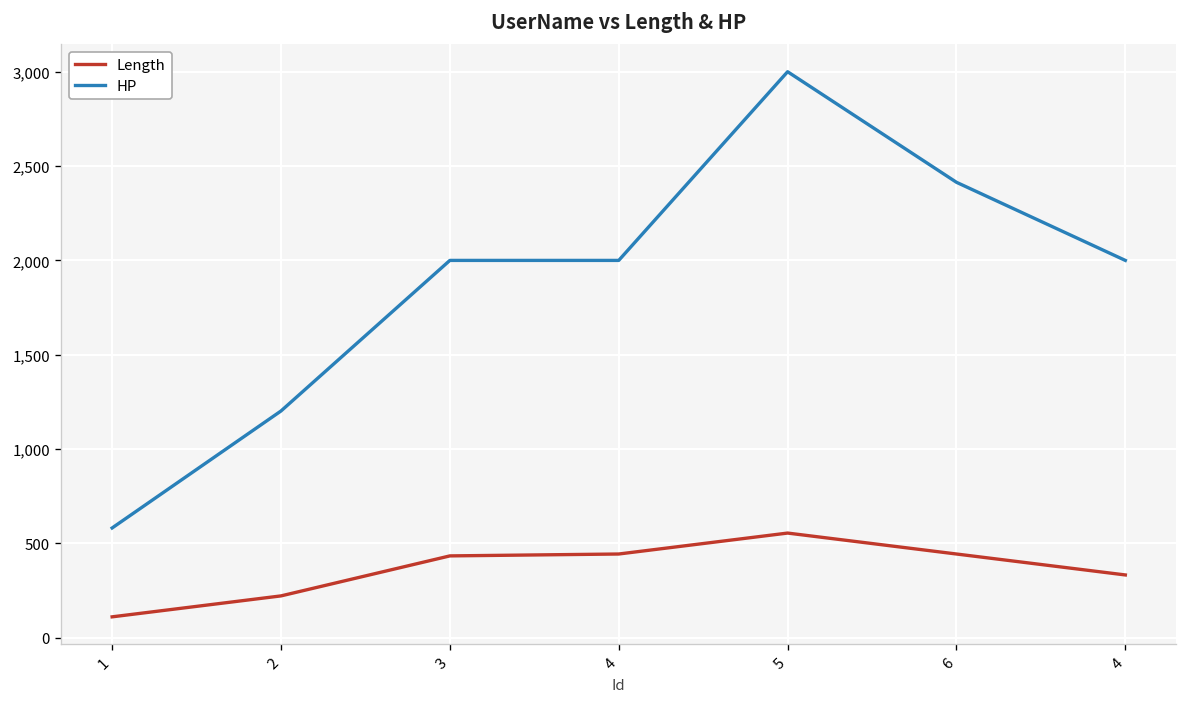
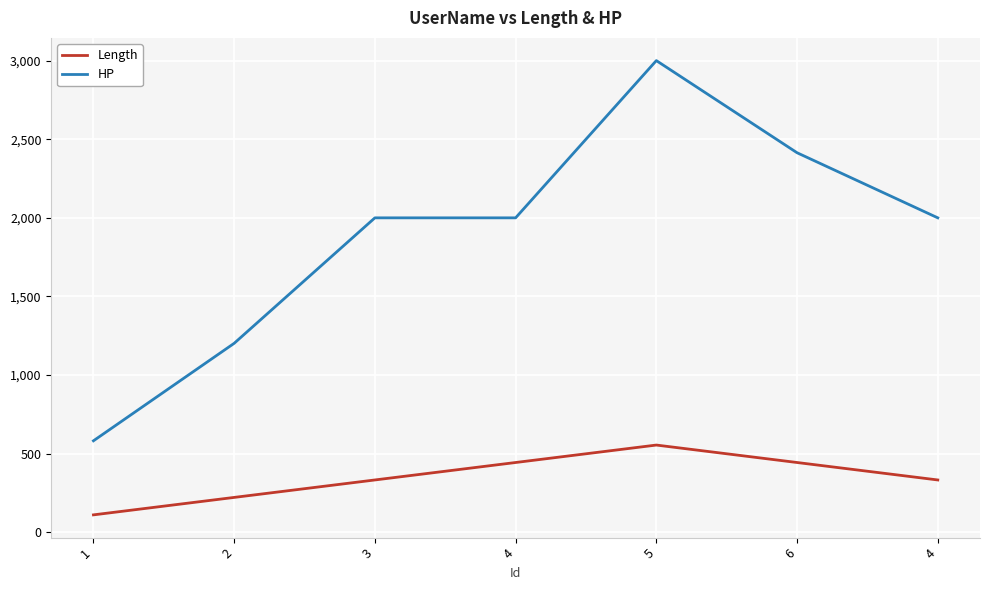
  {
    "Length": {
      "1": "110",
      "2": "220",
-     "3": "430",
+     "3": "330",
      "5": "560",
      "6": "440"
    },
    "HP": {
      "1": "580",
      "2": "1,200",
      "3": "2,000",
      "5": "3,000",
      "6": "2,410"
    }
  }
